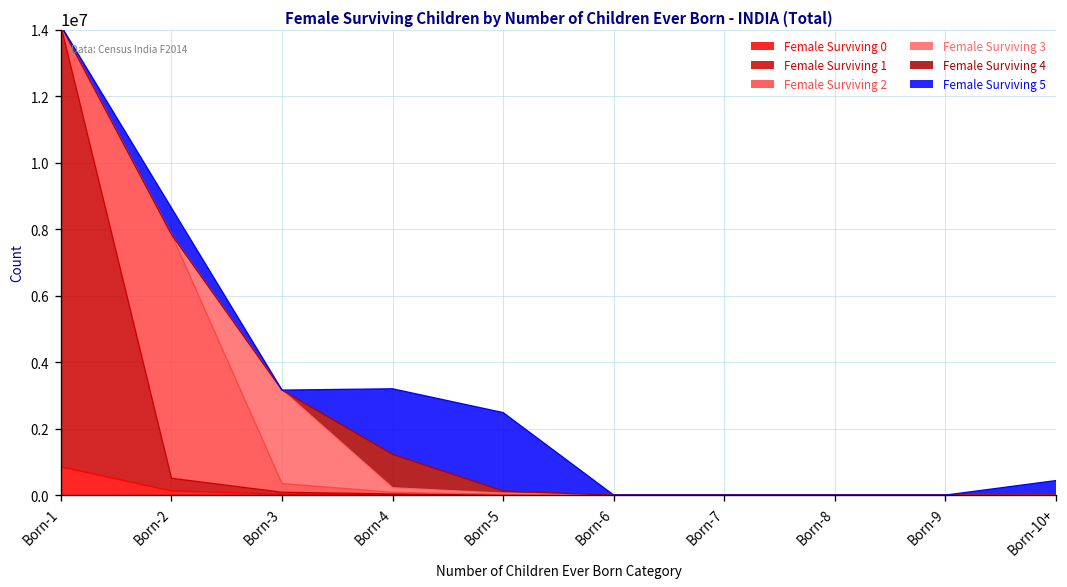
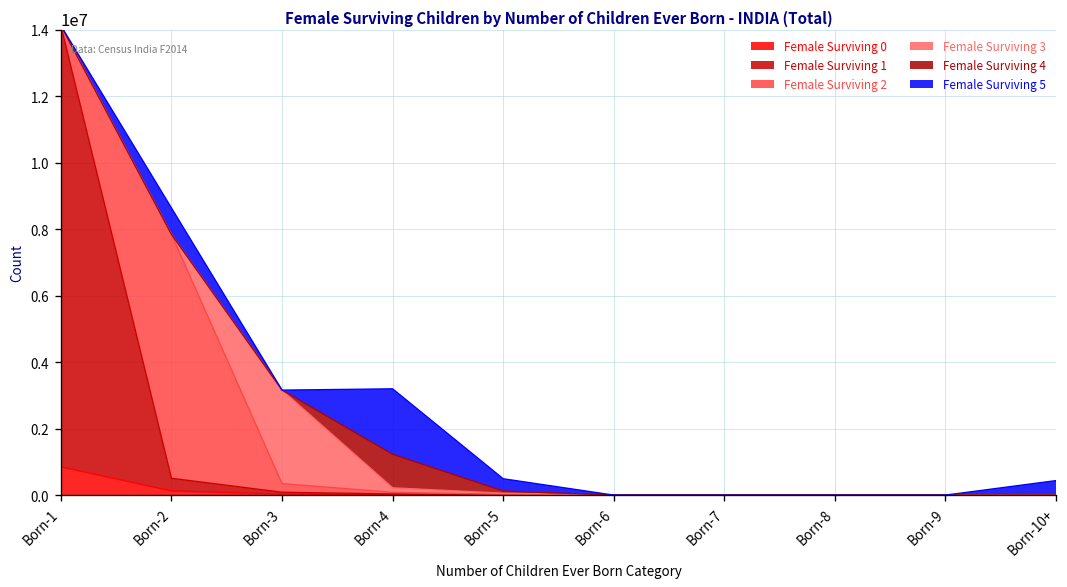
  {
    "Female Surviving 5": {
      "Born-2": 800000,
      "Born-4": 2000000,
-     "Born-5": 2400000,
+     "Born-5": 400000,
      "Born-10+": 400000
    }
  }
